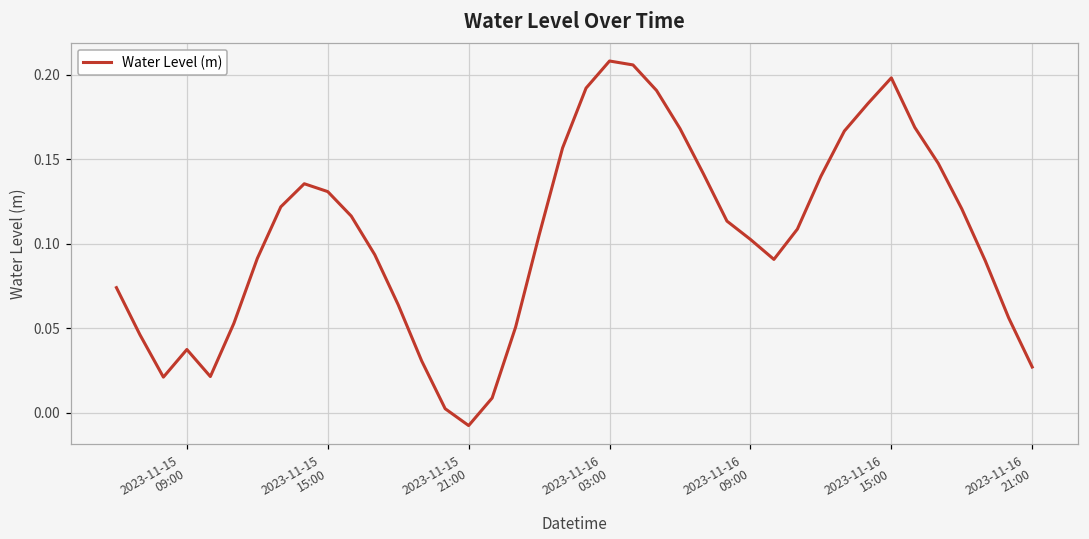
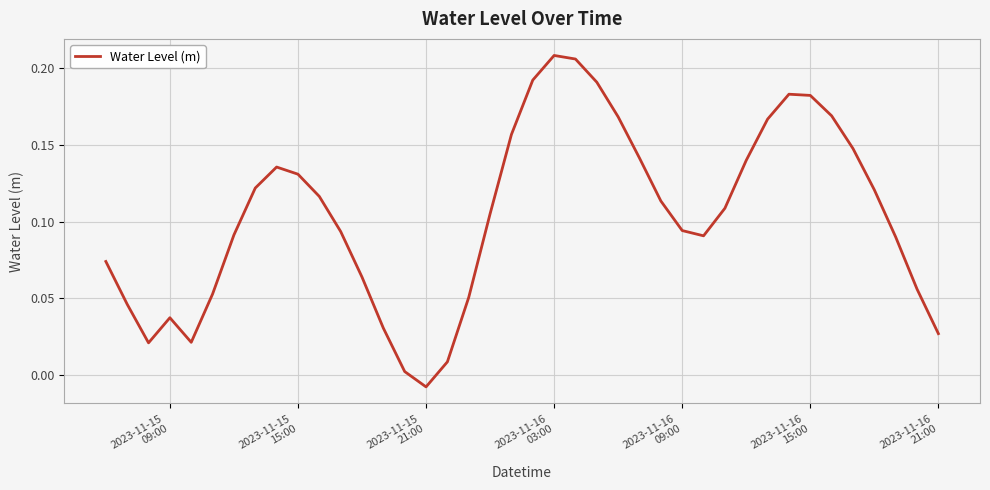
  {
    "2023-11-15 09:00": 0.037,
    "2023-11-15 15:00": 0.131,
    "2023-11-15 21:00": -0.008,
    "2023-11-16 03:00": 0.208,
-   "2023-11-16 09:00": 0.103,
-   "2023-11-16 15:00": 0.198,
+   "2023-11-16 09:00": 0.094,
+   "2023-11-16 15:00": 0.182,
    "2023-11-16 21:00": 0.027
  }
